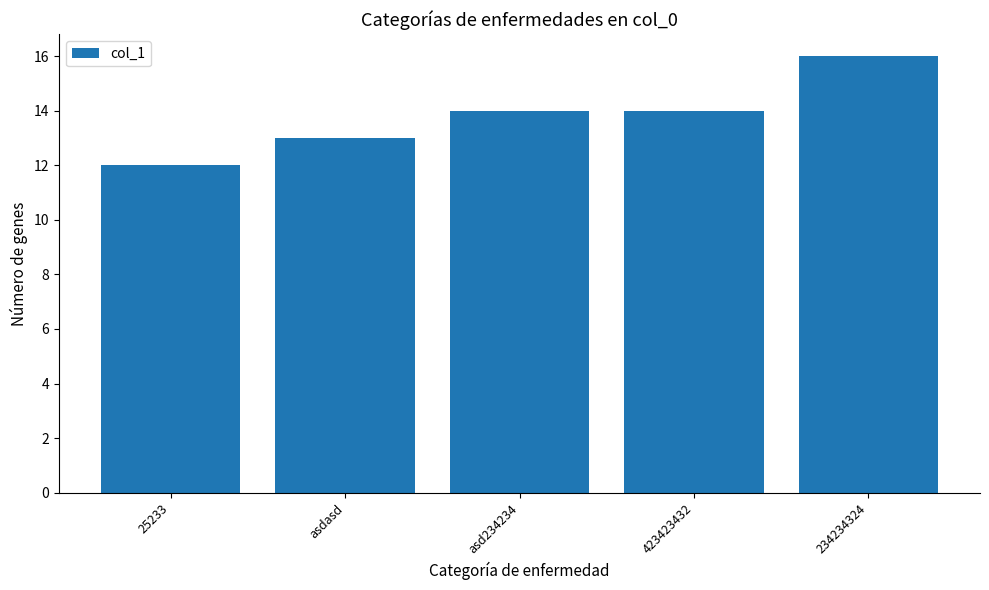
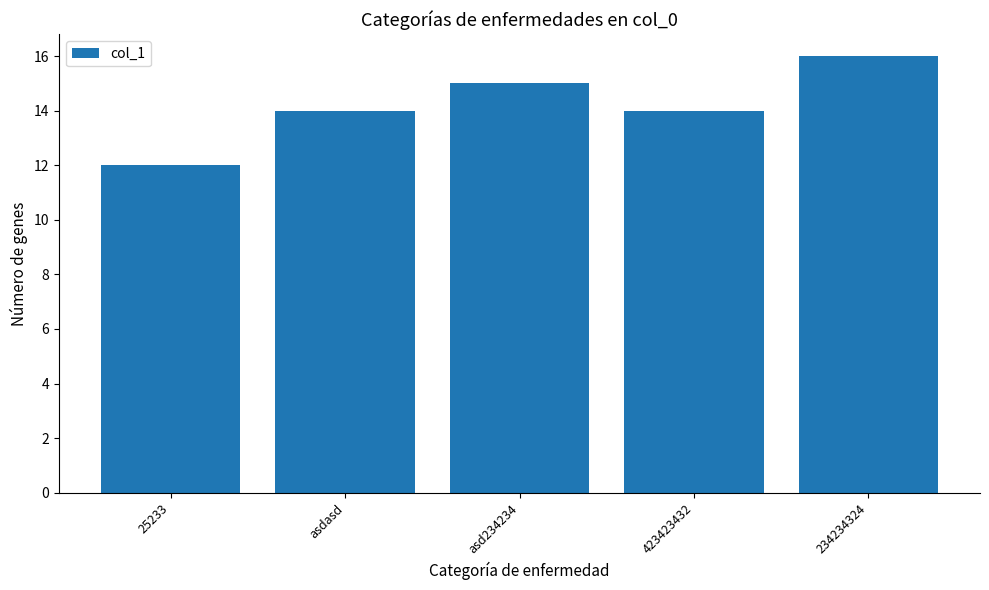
  {
    "25233": 12,
-   "asdasd": 13,
-   "asd234234": 14,
+   "asdasd": 14,
+   "asd234234": 15,
    "423423432": 14,
    "234234324": 16
  }
